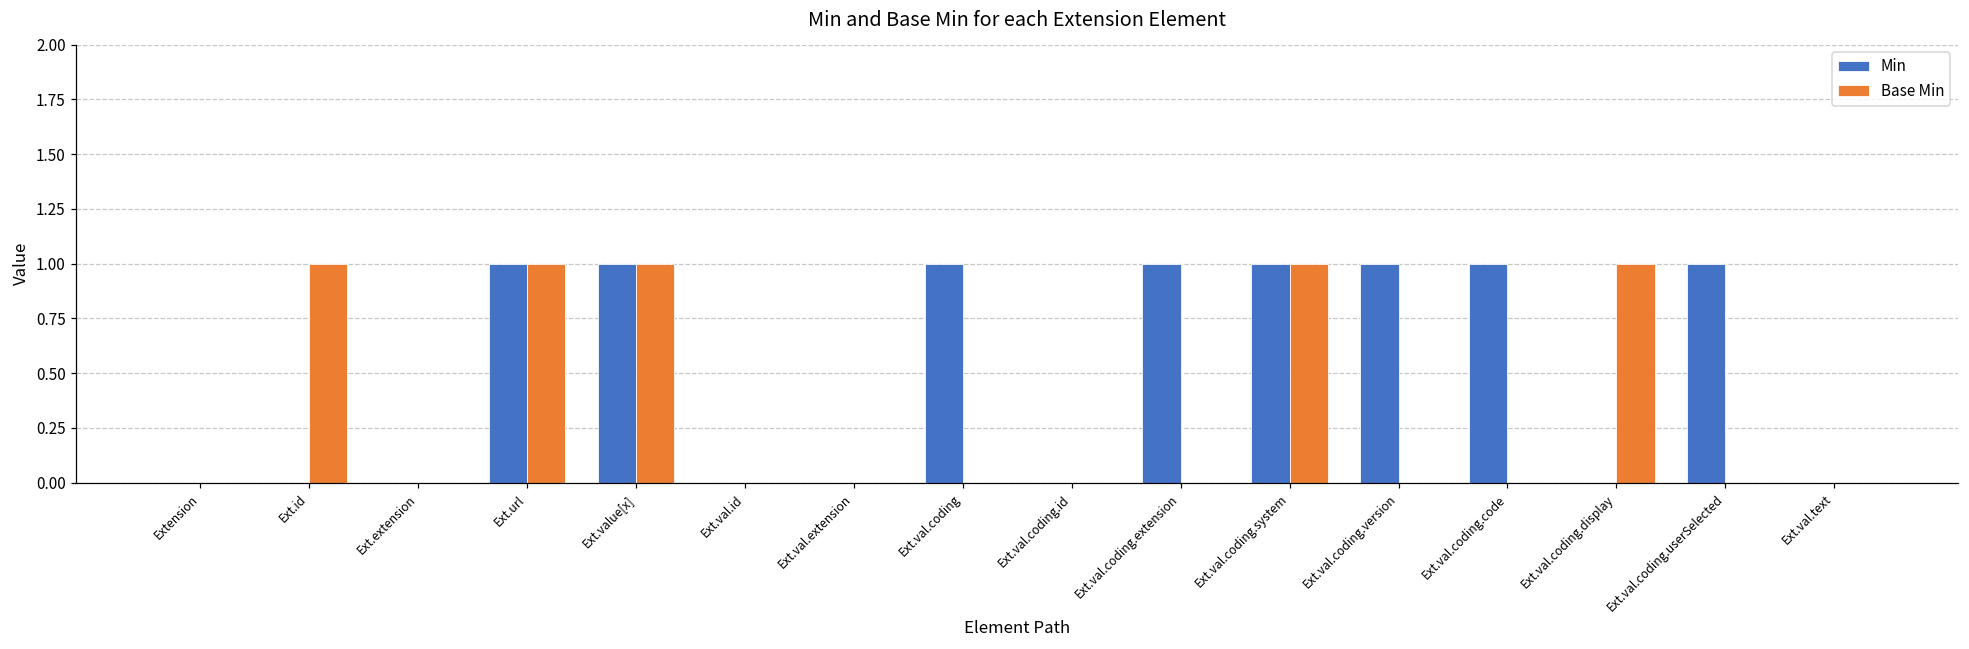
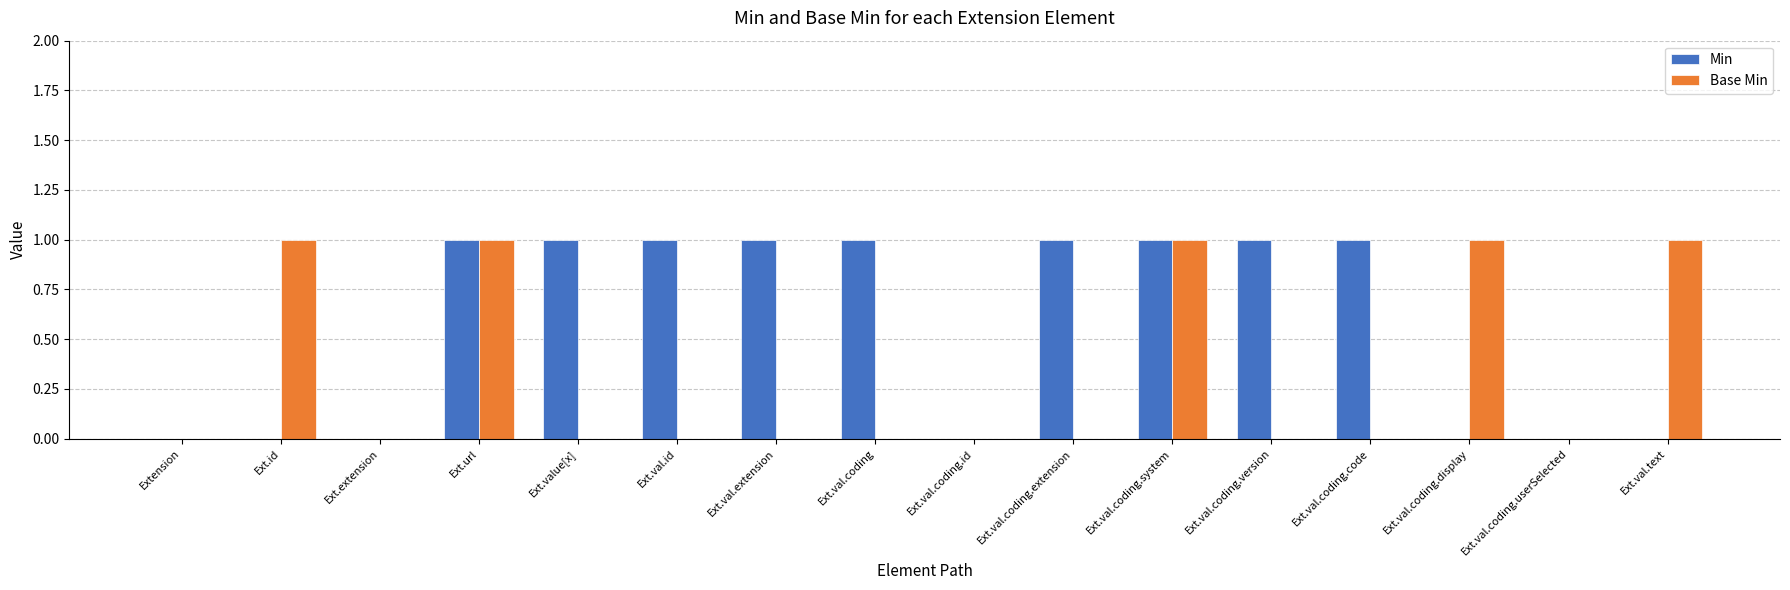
  {
    "Min": {
      "Extension": 0,
      "Ext.id": 0,
      "Ext.extension": 0,
      "Ext.url": 1,
      "Ext.value[x]": 1,
-     "Ext.val.id": 0,
-     "Ext.val.extension": 0,
+     "Ext.val.id": 1,
+     "Ext.val.extension": 1,
      "Ext.val.coding": 1,
      "Ext.val.coding.id": 0,
      "Ext.val.coding.extension": 1,
      "Ext.val.coding.system": 1,
      "Ext.val.coding.version": 1,
      "Ext.val.coding.code": 1,
      "Ext.val.coding.display": 0,
-     "Ext.val.coding.userSelected": 1,
+     "Ext.val.coding.userSelected": 0,
      "Ext.val.text": 0
    },
    "Base Min": {
      "Extension": 0,
      "Ext.id": 1,
      "Ext.extension": 0,
      "Ext.url": 1,
-     "Ext.value[x]": 1,
+     "Ext.value[x]": 0,
      "Ext.val.id": 0,
      "Ext.val.extension": 0,
      "Ext.val.coding": 0,
      "Ext.val.coding.id": 0,
      "Ext.val.coding.extension": 0,
      "Ext.val.coding.system": 1,
      "Ext.val.coding.version": 0,
      "Ext.val.coding.code": 0,
      "Ext.val.coding.display": 1,
      "Ext.val.coding.userSelected": 0,
-     "Ext.val.text": 0
+     "Ext.val.text": 1
    }
  }
